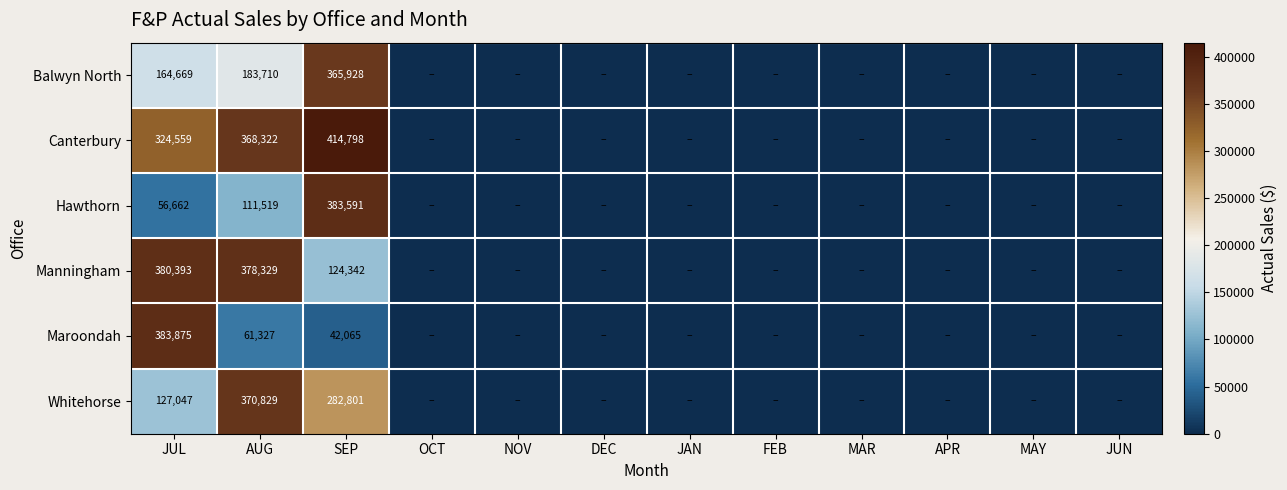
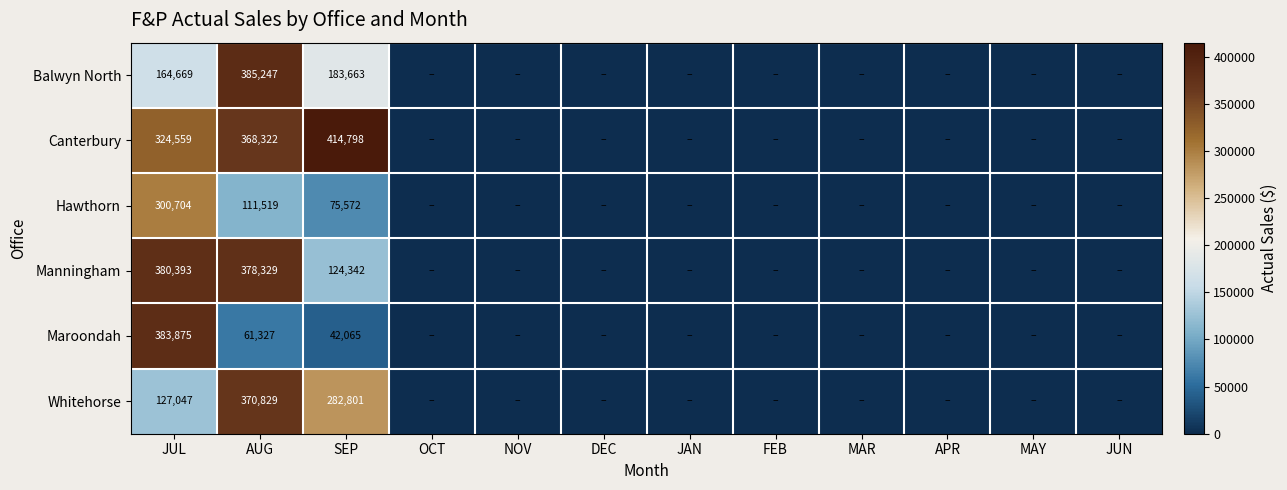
  {
    "Balwyn North": {
      "JUL": "164,669",
-     "AUG": "183,710",
-     "SEP": "365,928"
+     "AUG": "385,247",
+     "SEP": "183,663"
    },
    "Canterbury": {
      "JUL": "324,559",
      "AUG": "368,322",
      "SEP": "414,798"
    },
    "Hawthorn": {
-     "JUL": "56,662",
+     "JUL": "300,704",
      "AUG": "111,519",
-     "SEP": "383,591"
+     "SEP": "75,572"
    },
    "Manningham": {
      "JUL": "380,393",
      "AUG": "378,329",
      "SEP": "124,342"
    },
    "Maroondah": {
      "JUL": "383,875",
      "AUG": "61,327",
      "SEP": "42,065"
    },
    "Whitehorse": {
      "JUL": "127,047",
      "AUG": "370,829",
      "SEP": "282,801"
    }
  }
